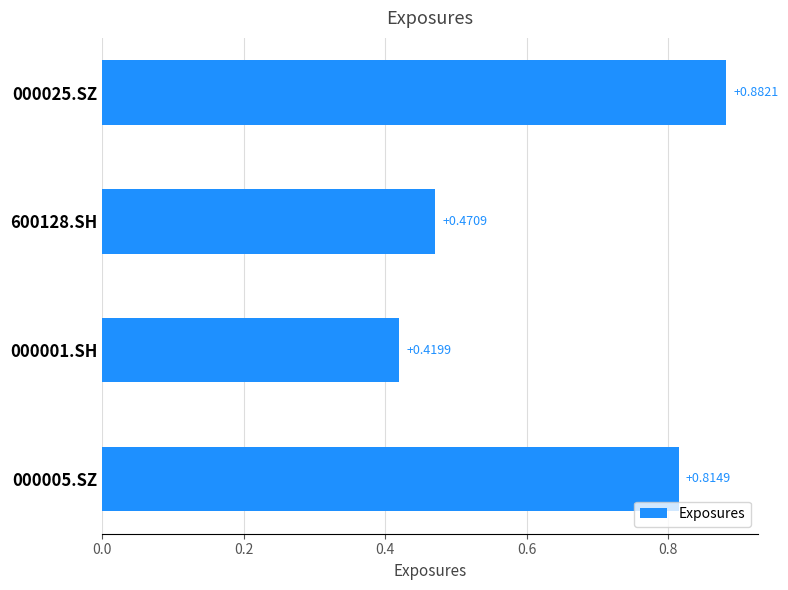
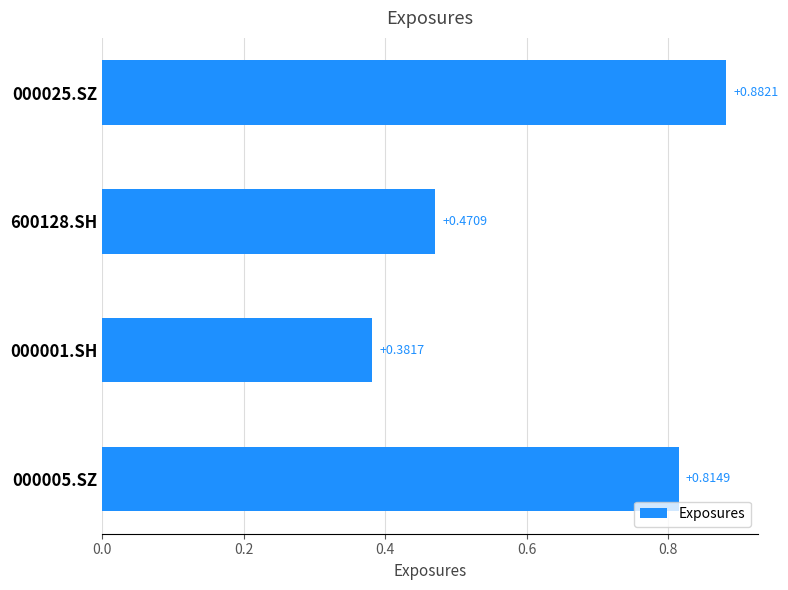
  {
    "000025.SZ": "+0.8821",
    "600128.SH": "+0.4709",
-   "000001.SH": "+0.4199",
+   "000001.SH": "+0.3817",
    "000005.SZ": "+0.8149"
  }
